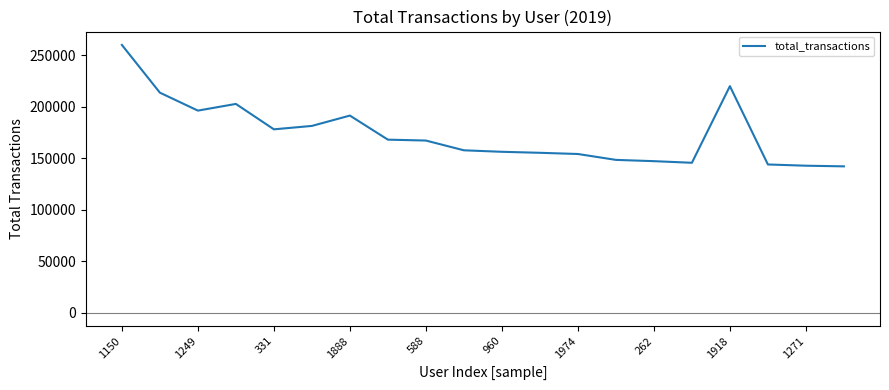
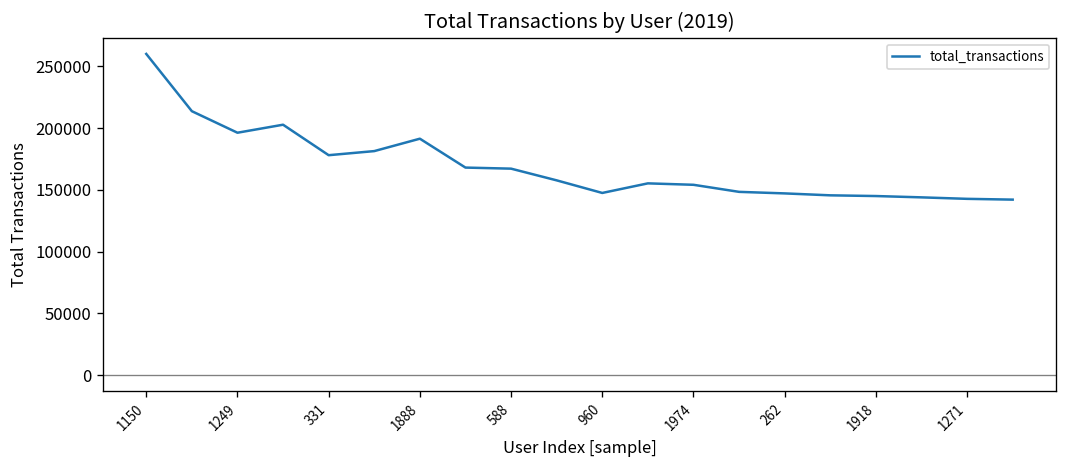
  {
    "1150": 260000,
    "1249": 196000,
    "331": 178000,
    "1888": 191000,
    "588": 167000,
-   "960": 156000,
+   "960": 147000,
    "1974": 154000,
    "262": 147000,
-   "1918": 220000,
+   "1918": 145000,
    "1271": 143000
  }
